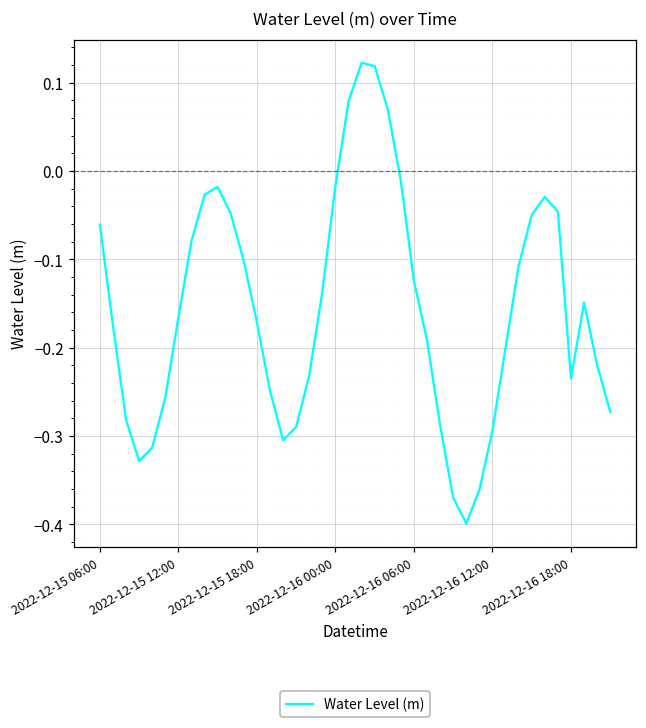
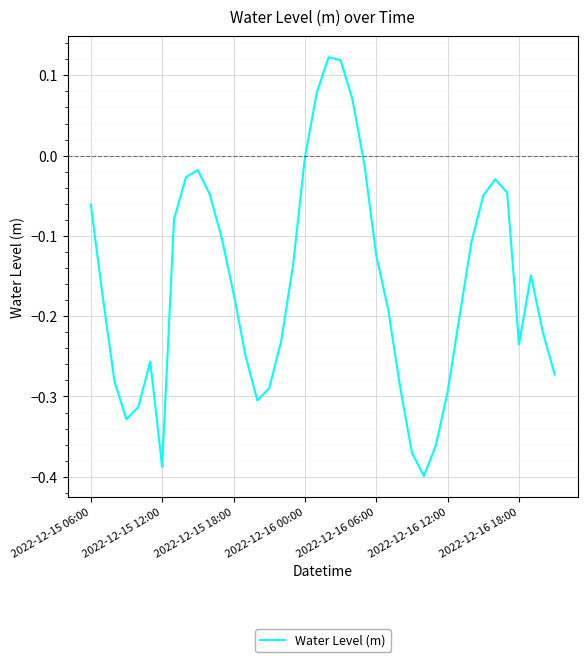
  {
    "2022-12-15 06:00": -0.06,
-   "2022-12-15 12:00": -0.17,
+   "2022-12-15 12:00": -0.39,
    "2022-12-15 18:00": -0.17,
-   "2022-12-16 00:00": -0.02,
+   "2022-12-16 00:00": 0.00,
    "2022-12-16 06:00": -0.12,
    "2022-12-16 12:00": -0.29,
    "2022-12-16 18:00": -0.24
  }
